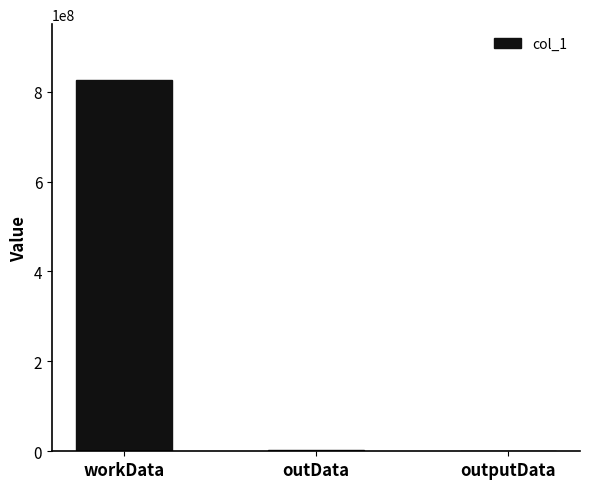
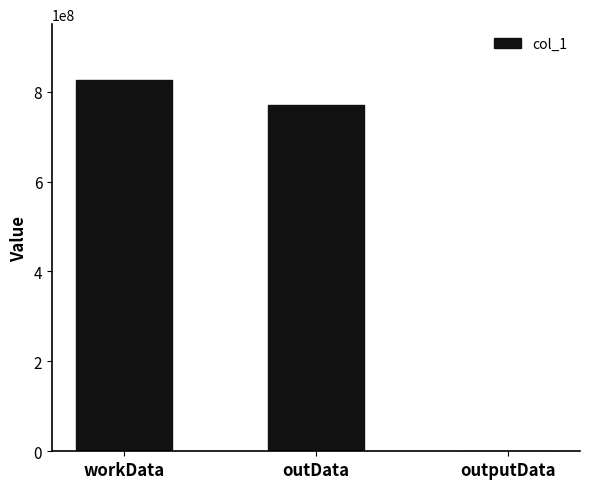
  {
    "workData": 830000000,
-   "outData": 0
+   "outData": 770000000
  }
